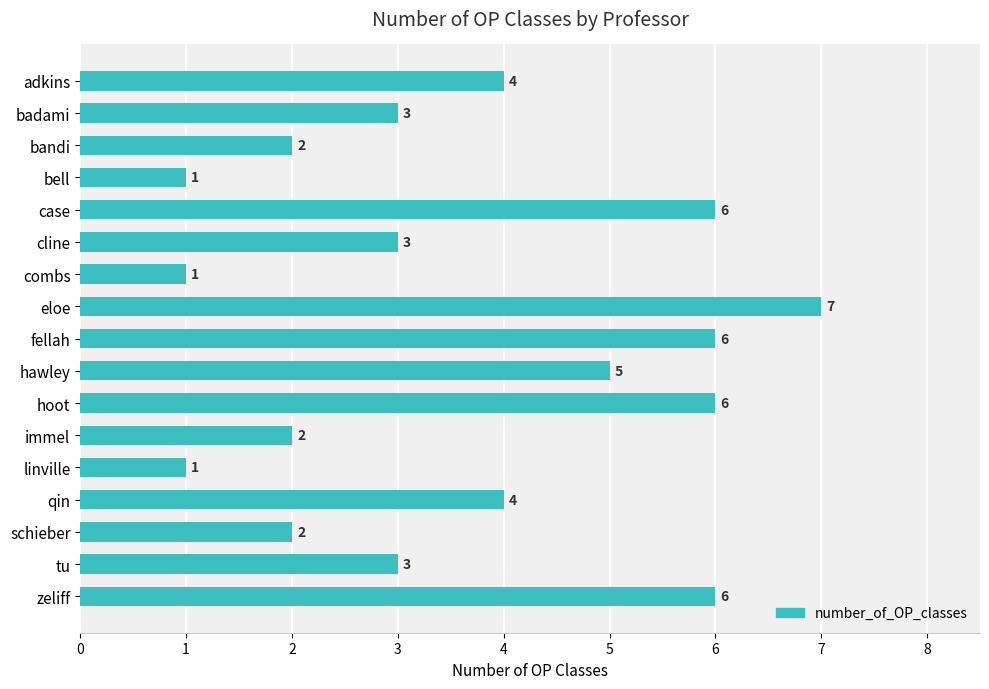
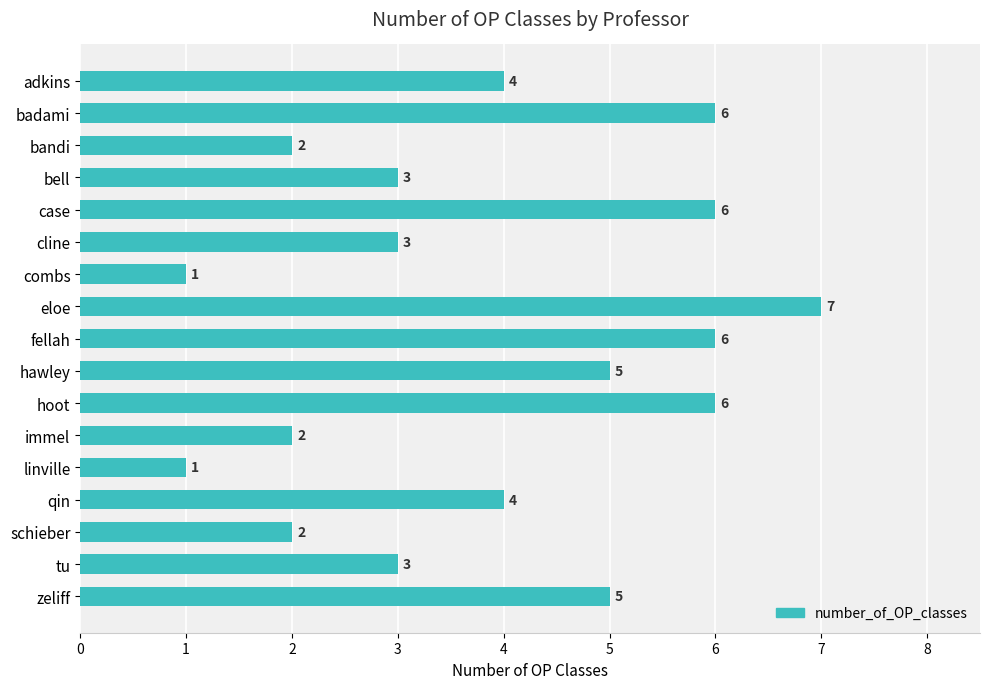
  {
    "adkins": 4,
-   "badami": 3,
+   "badami": 6,
    "bandi": 2,
-   "bell": 1,
+   "bell": 3,
    "case": 6,
    "cline": 3,
    "combs": 1,
    "eloe": 7,
    "fellah": 6,
    "hawley": 5,
    "hoot": 6,
    "immel": 2,
    "linville": 1,
    "qin": 4,
    "schieber": 2,
    "tu": 3,
-   "zeliff": 6
+   "zeliff": 5
  }
